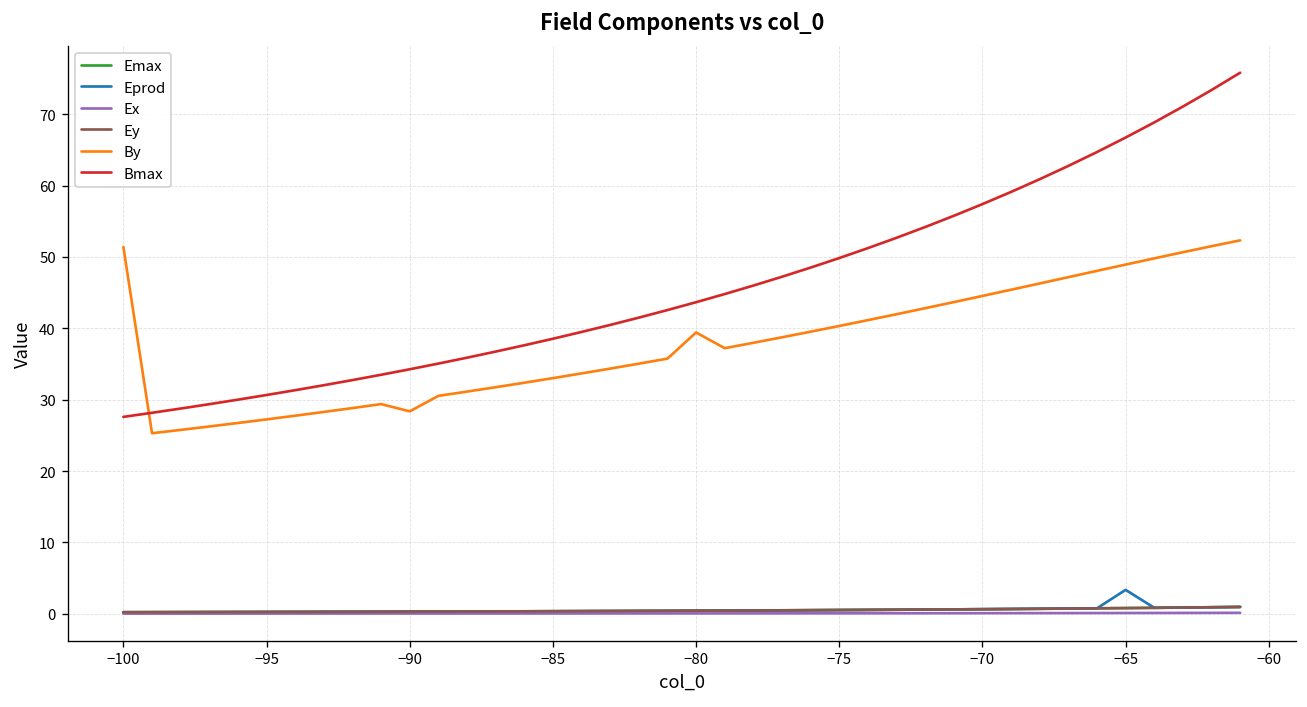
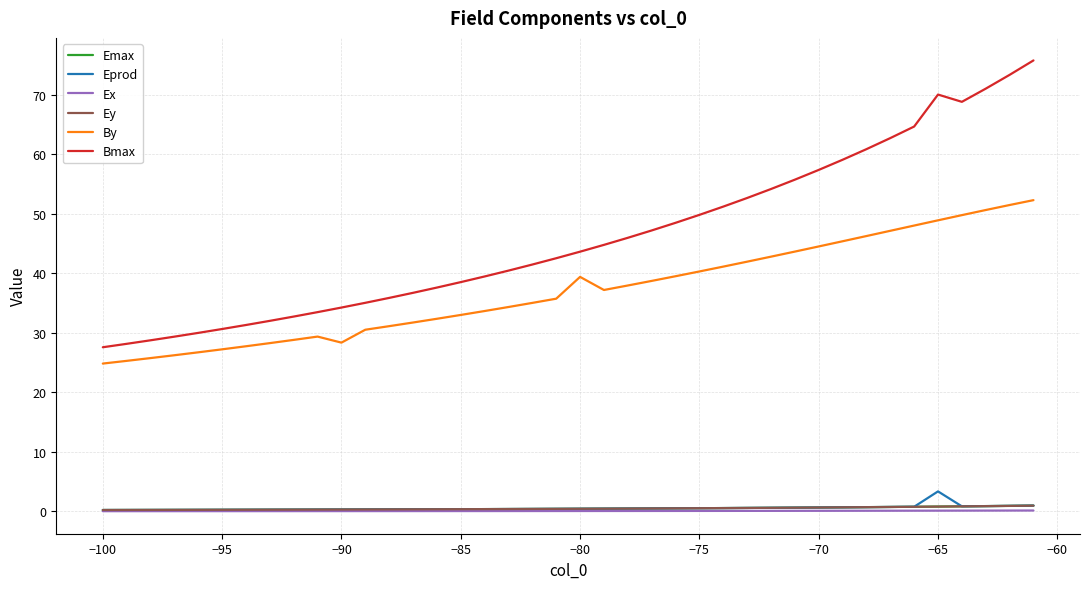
  {
    "Eprod": {
      "−65": 3
    },
    "Ex": {
      "−75": 0,
      "−70": 0,
      "−65": 0
    },
    "By": {
-     "−100": 51,
+     "−100": 25,
      "−95": 27,
      "−90": 28,
      "−85": 33,
      "−80": 39,
      "−75": 40,
      "−70": 45,
      "−65": 49
    },
    "Bmax": {
      "−100": 28,
      "−95": 31,
      "−90": 34,
      "−85": 39,
      "−80": 44,
      "−75": 50,
      "−70": 57,
-     "−65": 67
+     "−65": 70
    }
  }
